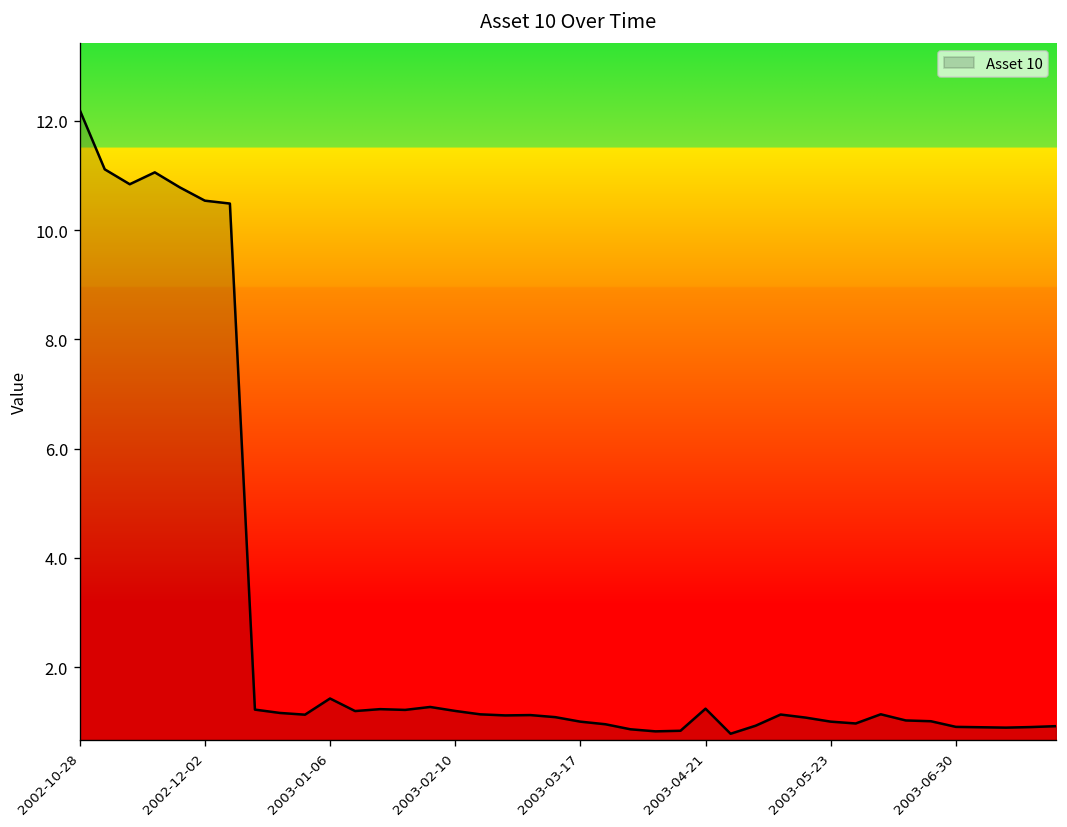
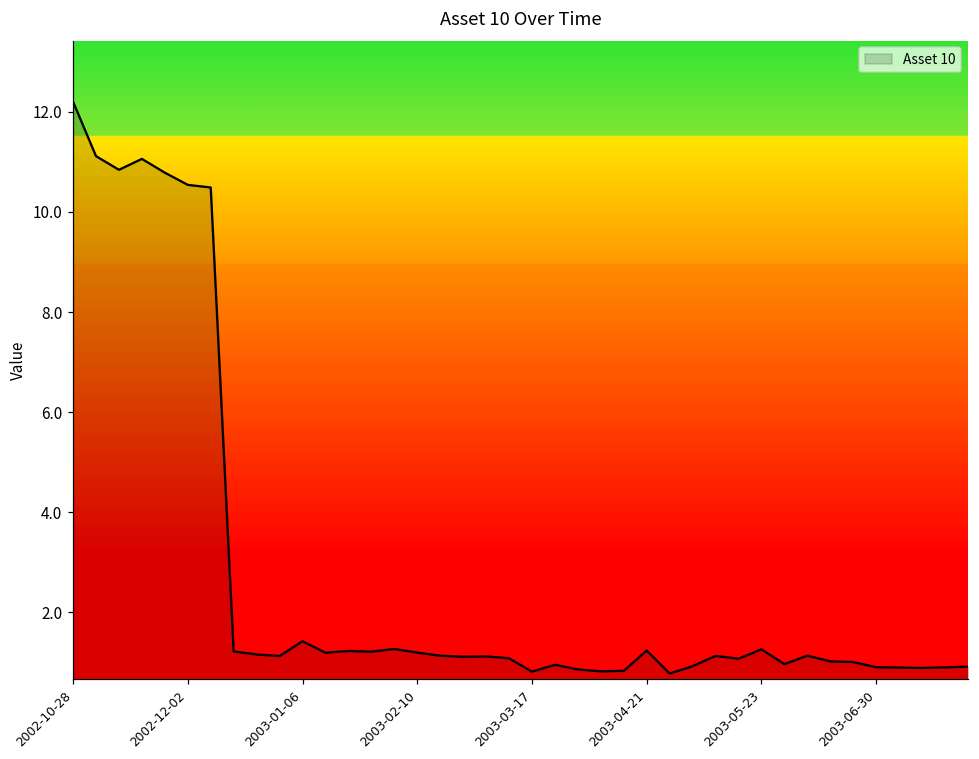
  {
    "2002-10-28": 12.2,
    "2002-12-02": 10.5,
    "2003-01-06": 1.4,
    "2003-02-10": 1.2,
-   "2003-03-17": 1.0,
+   "2003-03-17": 0.8,
    "2003-04-21": 1.2,
-   "2003-05-23": 1.0,
+   "2003-05-23": 1.3,
    "2003-06-30": 0.9
  }
